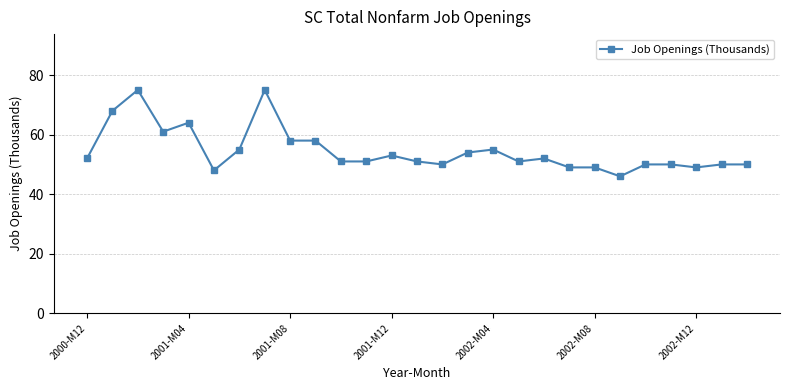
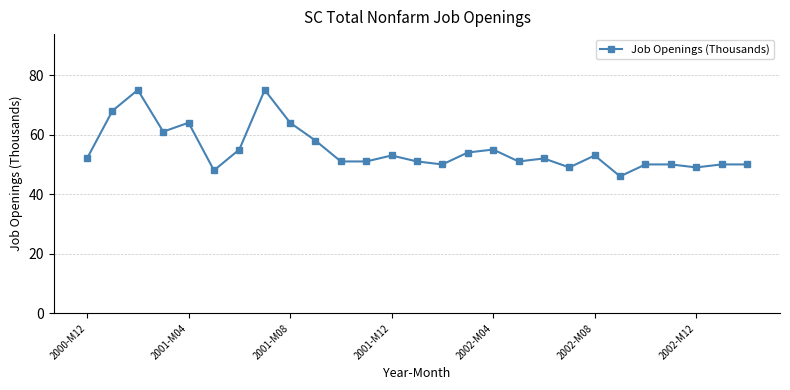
  {
    "2000-M12": 52,
    "2001-M04": 64,
-   "2001-M08": 58,
+   "2001-M08": 64,
    "2001-M12": 53,
    "2002-M04": 55,
-   "2002-M08": 49,
+   "2002-M08": 53,
    "2002-M12": 49
  }
